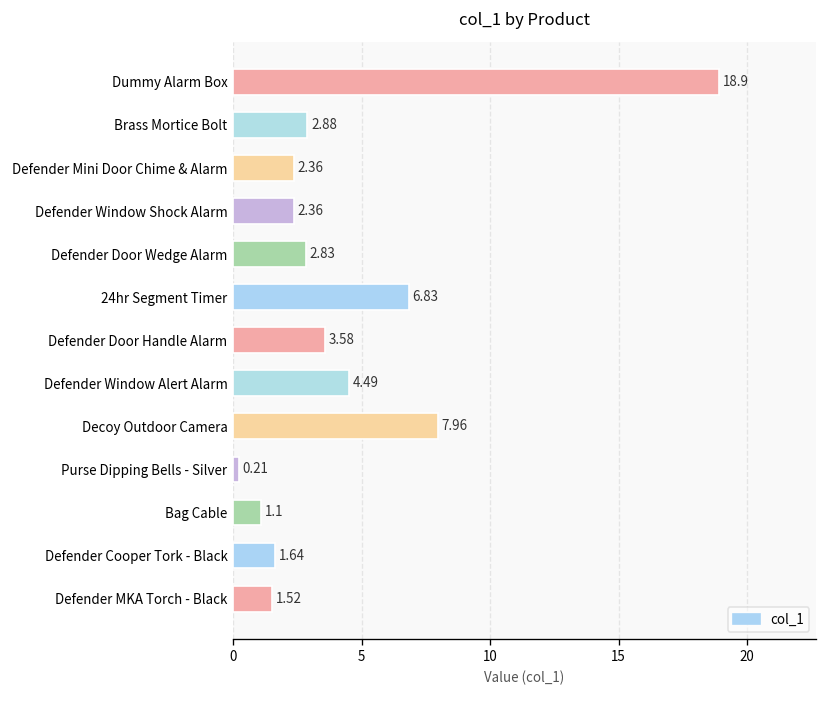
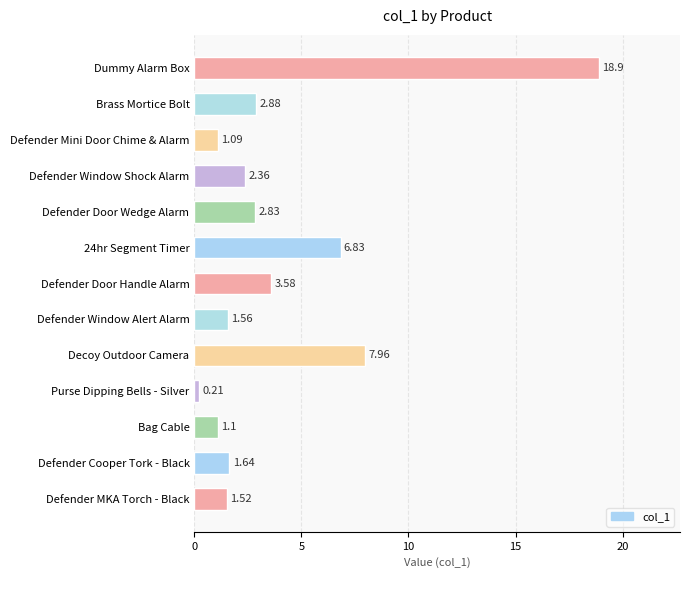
  {
    "Dummy Alarm Box": 18.9,
    "Brass Mortice Bolt": 2.88,
-   "Defender Mini Door Chime & Alarm": 2.36,
+   "Defender Mini Door Chime & Alarm": 1.09,
    "Defender Window Shock Alarm": 2.36,
    "Defender Door Wedge Alarm": 2.83,
    "24hr Segment Timer": 6.83,
    "Defender Door Handle Alarm": 3.58,
-   "Defender Window Alert Alarm": 4.49,
+   "Defender Window Alert Alarm": 1.56,
    "Decoy Outdoor Camera": 7.96,
    "Purse Dipping Bells - Silver": 0.21,
    "Bag Cable": 1.1,
    "Defender Cooper Tork - Black": 1.64,
    "Defender MKA Torch - Black": 1.52
  }
